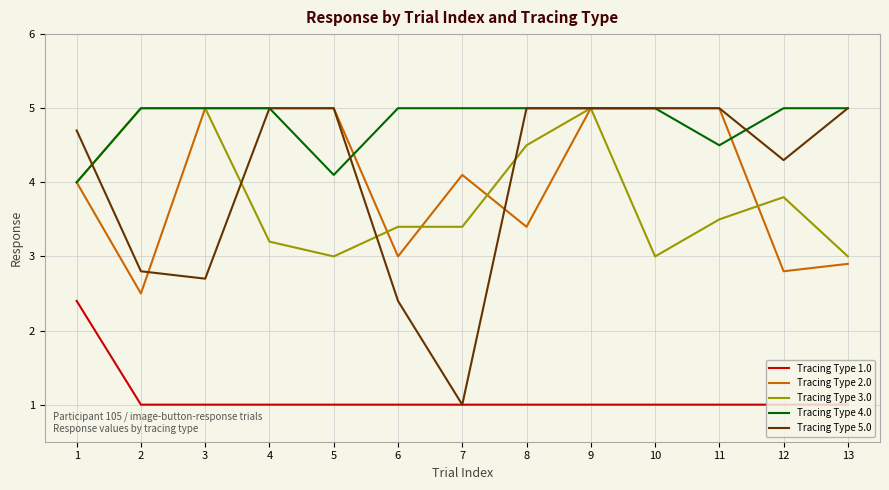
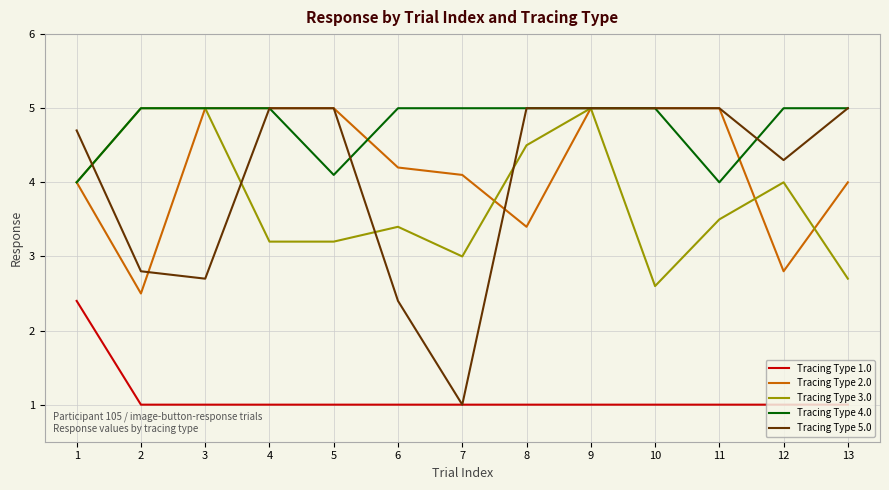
  {
    "Tracing Type 1.0": {
      "1": 2.4,
      "4": 1.0,
      "5": 1.0,
      "6": 1.0,
      "8": 1.0,
      "9": 1.0,
      "10": 1.0,
      "11": 1.0
    },
    "Tracing Type 2.0": {
      "2": 2.5,
-     "6": 3.0,
+     "6": 4.2,
      "7": 4.1,
      "8": 3.4,
      "12": 2.8,
-     "13": 2.9
+     "13": 4.0
    },
    "Tracing Type 3.0": {
      "4": 3.2,
-     "5": 3.0,
+     "5": 3.2,
      "6": 3.4,
-     "7": 3.4,
+     "7": 3.0,
      "8": 4.5,
-     "10": 3.0,
+     "10": 2.6,
      "11": 3.5,
-     "12": 3.8,
-     "13": 3.0
+     "12": 4.0,
+     "13": 2.7
    },
    "Tracing Type 4.0": {
      "5": 4.1,
      "6": 5.0,
      "7": 5.0,
-     "11": 4.5,
+     "11": 4.0,
      "12": 5.0
    },
    "Tracing Type 5.0": {
      "1": 4.7,
      "2": 2.8,
      "3": 2.7,
      "6": 2.4,
      "12": 4.3
    }
  }
